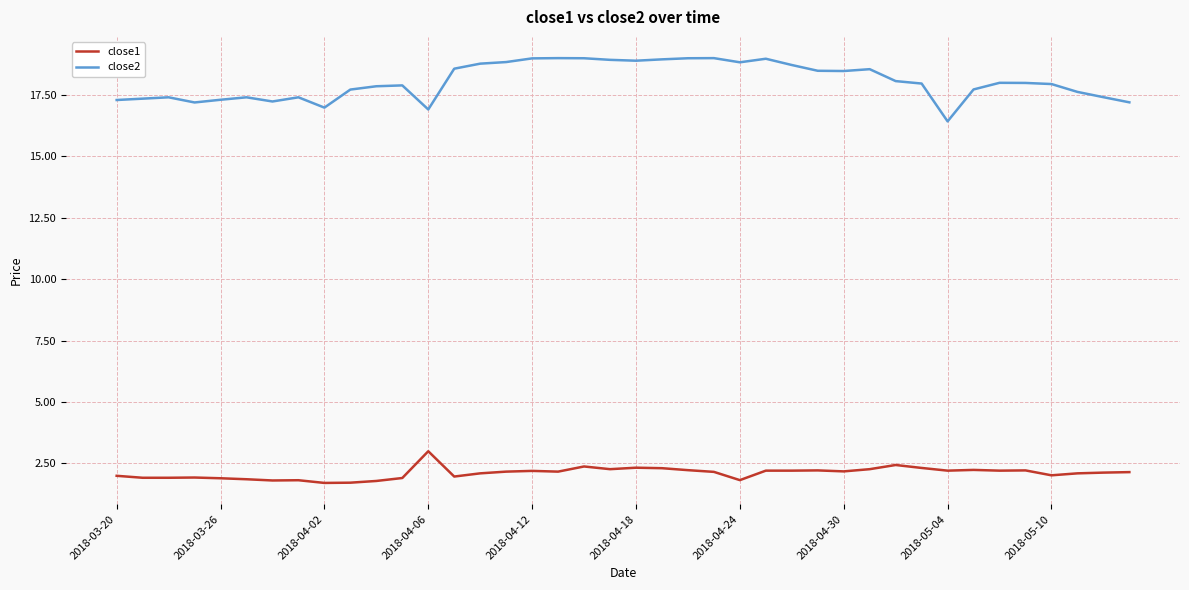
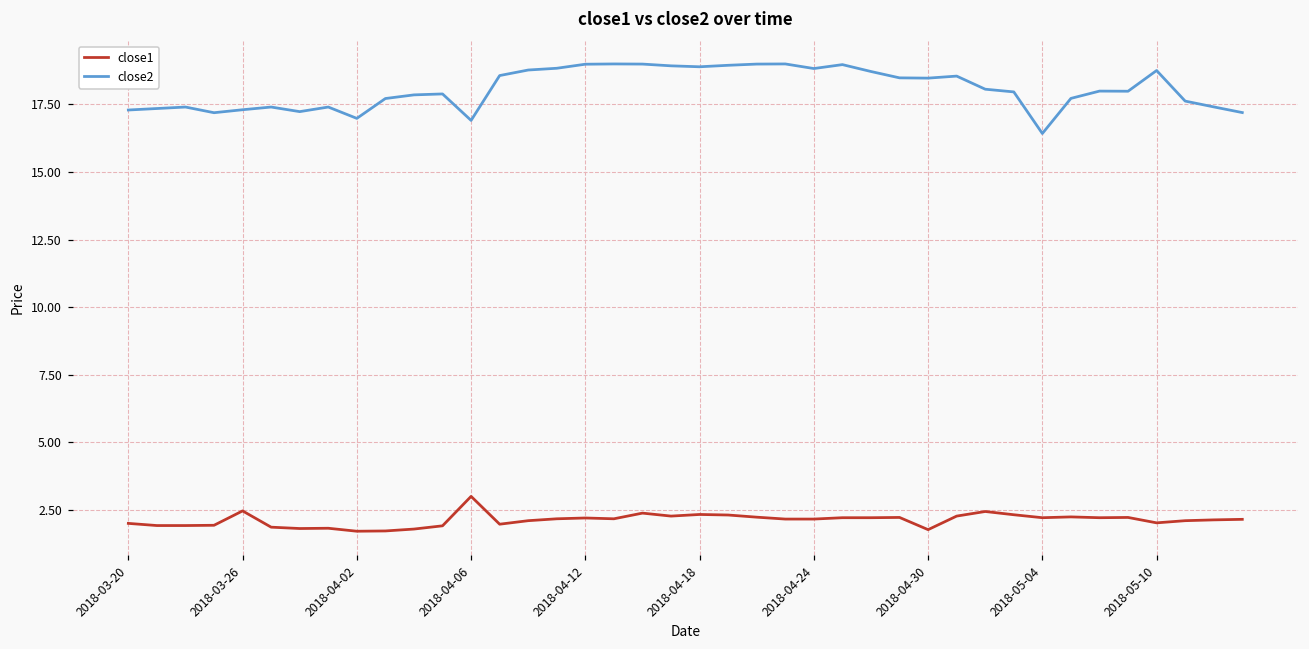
  {
    "close1": {
      "2018-03-20": 2.0,
-     "2018-03-26": 1.9,
+     "2018-03-26": 2.5,
      "2018-04-02": 1.7,
      "2018-04-06": 3.0,
      "2018-04-12": 2.2,
      "2018-04-18": 2.3,
-     "2018-04-24": 1.8,
-     "2018-04-30": 2.2,
+     "2018-04-24": 2.2,
+     "2018-04-30": 1.8,
      "2018-05-04": 2.2,
      "2018-05-10": 2.0
    },
    "close2": {
      "2018-03-20": 17.3,
      "2018-03-26": 17.3,
      "2018-04-02": 17.0,
      "2018-04-06": 16.9,
      "2018-04-12": 19.0,
      "2018-04-18": 18.9,
      "2018-04-24": 18.8,
      "2018-04-30": 18.5,
      "2018-05-04": 16.4,
-     "2018-05-10": 17.9
+     "2018-05-10": 18.8
    }
  }
